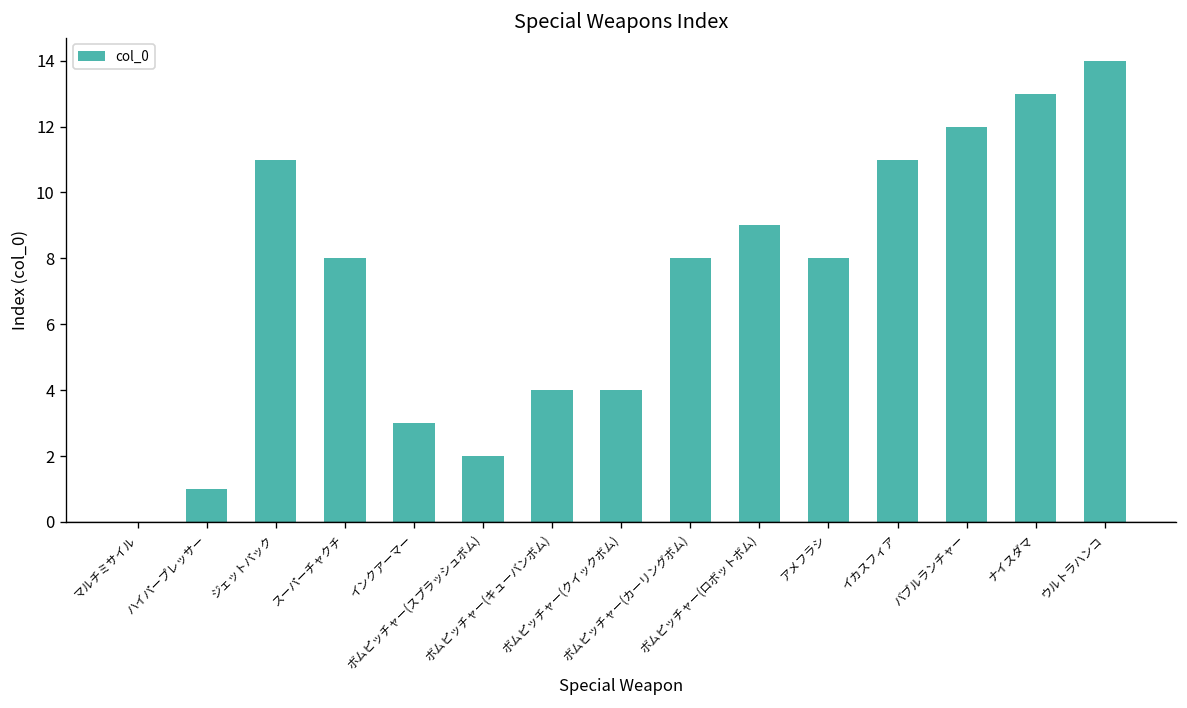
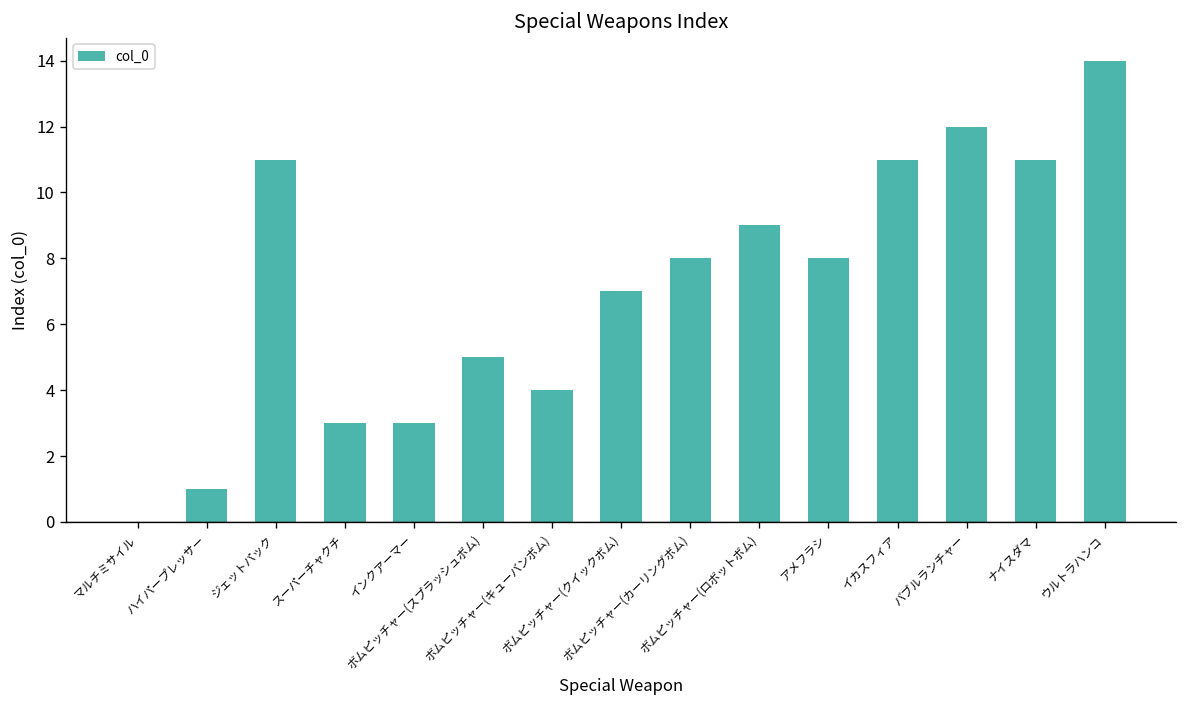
  {
    "マルチミサイル": 0,
    "ハイパープレッサー": 1,
    "ジェットパック": 11,
-   "スーパーチャクチ": 8,
+   "スーパーチャクチ": 3,
    "インクアーマー": 3,
-   "ボムピッチャー(スプラッシュボム)": 2,
+   "ボムピッチャー(スプラッシュボム)": 5,
    "ボムピッチャー(キューバンボム)": 4,
-   "ボムピッチャー(クイックボム)": 4,
+   "ボムピッチャー(クイックボム)": 7,
    "ボムピッチャー(カーリングボム)": 8,
    "ボムピッチャー(ロボットボム)": 9,
    "アメフラシ": 8,
    "イカスフィア": 11,
    "バブルランチャー": 12,
-   "ナイスダマ": 13,
+   "ナイスダマ": 11,
    "ウルトラハンコ": 14
  }
